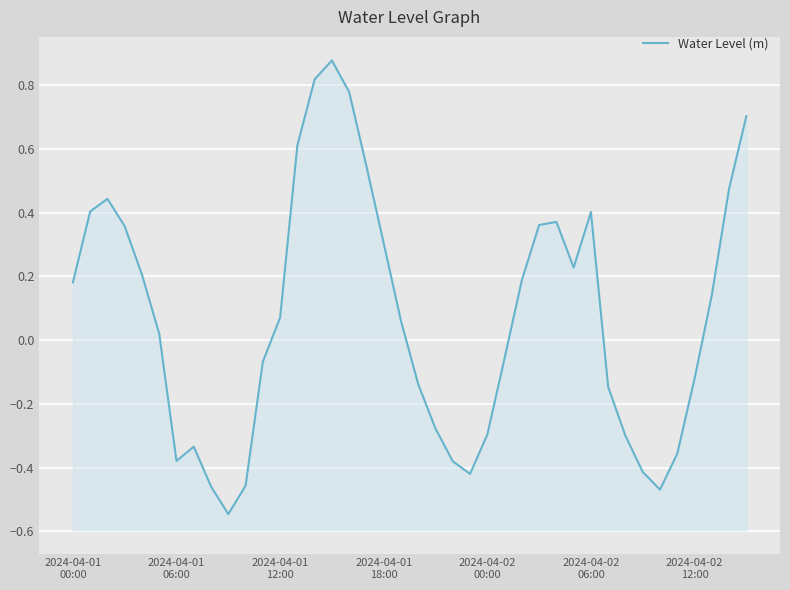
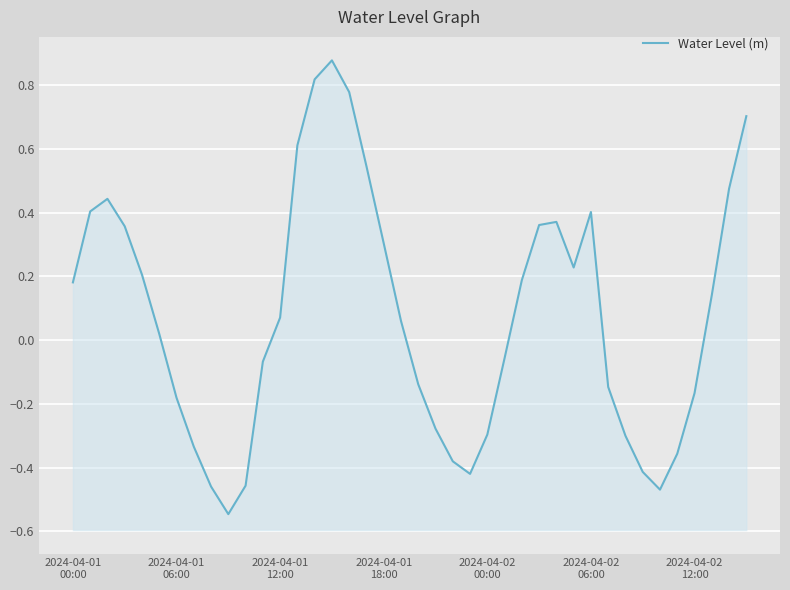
  {
    "2024-04-01 00:00": 0.18,
-   "2024-04-01 06:00": -0.38,
+   "2024-04-01 06:00": -0.18,
    "2024-04-01 12:00": 0.07,
    "2024-04-01 18:00": 0.30,
    "2024-04-02 00:00": -0.30,
    "2024-04-02 06:00": 0.40,
-   "2024-04-02 12:00": -0.12
+   "2024-04-02 12:00": -0.17
  }
